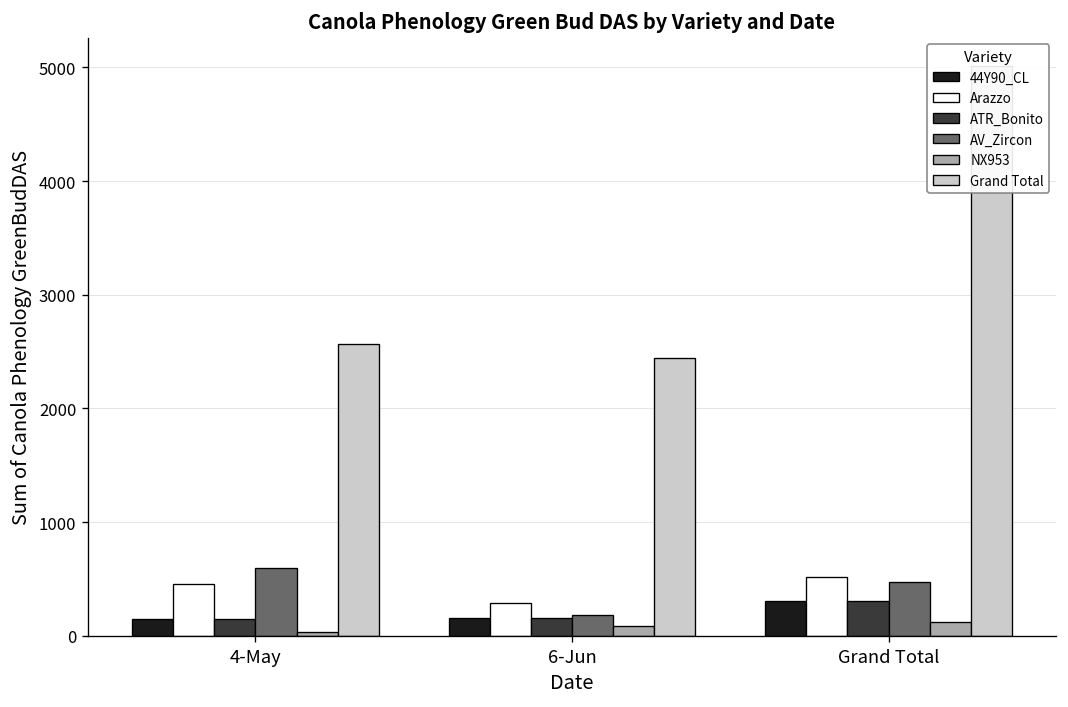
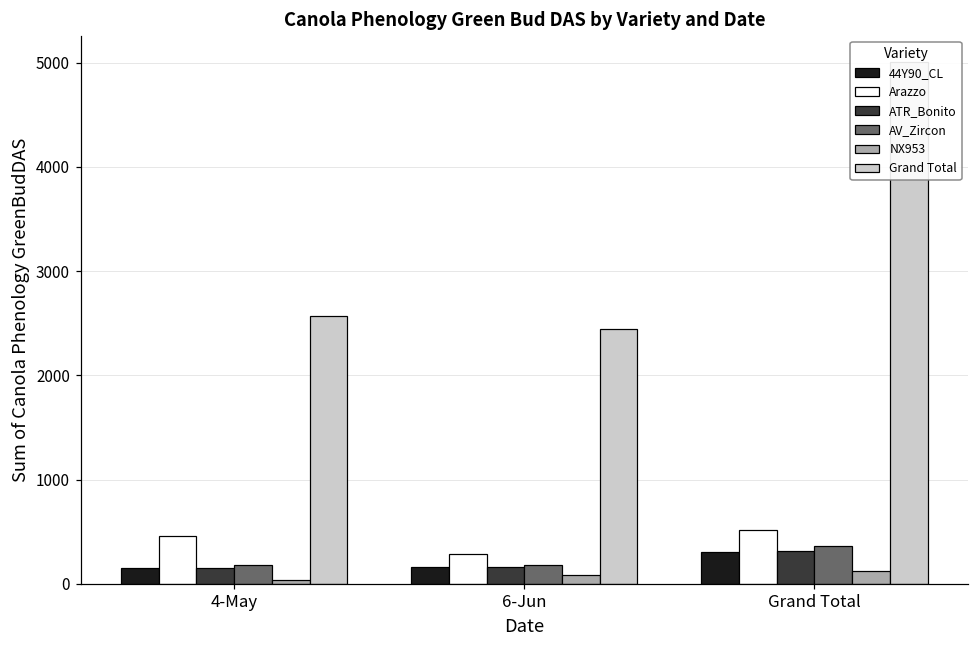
  {
    "Arazzo": {
      "4-May": 500,
      "6-Jun": 300,
      "Grand Total": 500
    },
    "AV_Zircon": {
-     "4-May": 600,
+     "4-May": 200,
      "6-Jun": 200,
-     "Grand Total": 500
+     "Grand Total": 400
    }
  }
